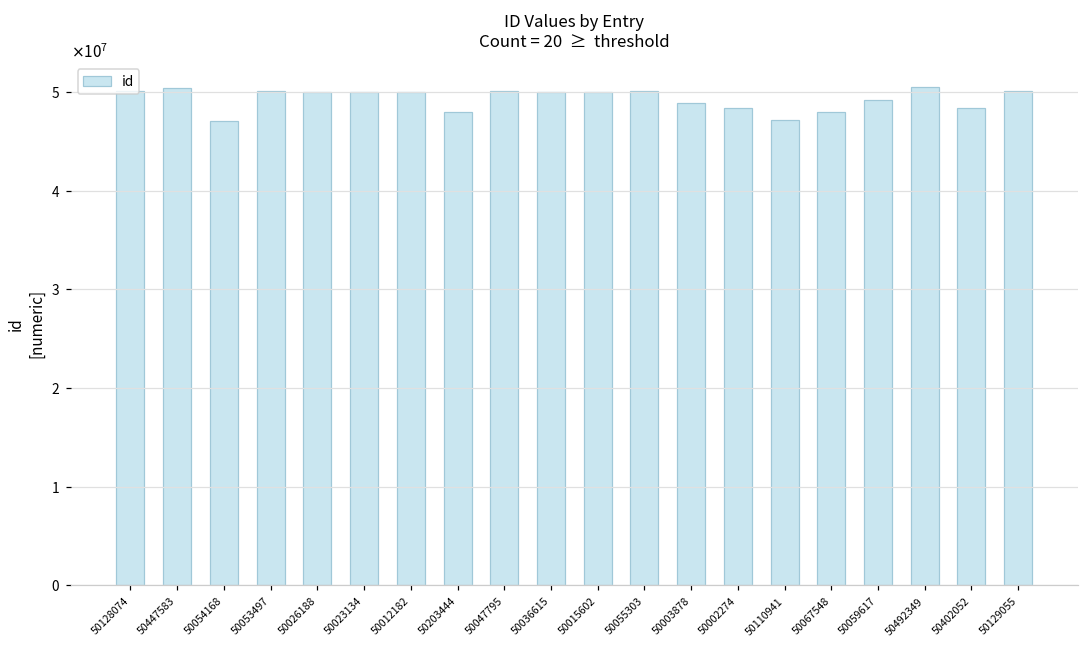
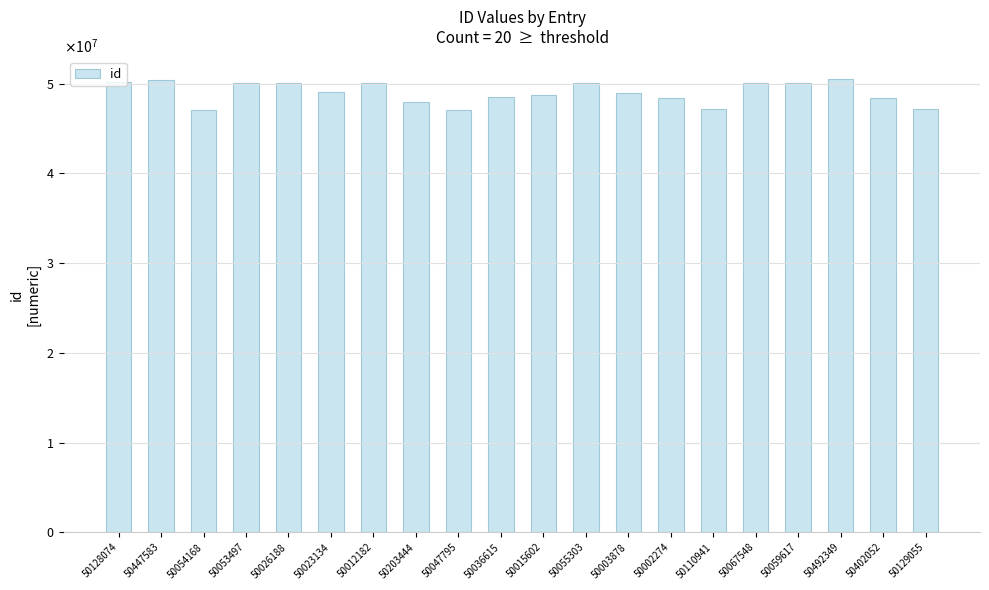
  {
    "50447583": 50000000,
    "50054168": 47000000,
    "50053497": 50000000,
    "50026188": 50000000,
-   "50023134": 50000000,
+   "50023134": 49000000,
    "50012182": 50000000,
    "50203444": 48000000,
-   "50047795": 50000000,
-   "50036615": 50000000,
-   "50015602": 50000000,
+   "50047795": 47000000,
+   "50036615": 49000000,
+   "50015602": 49000000,
    "50055303": 50000000,
    "50003878": 49000000,
    "50002274": 48000000,
    "50110941": 47000000,
-   "50067548": 48000000,
-   "50059617": 49000000,
+   "50067548": 50000000,
+   "50059617": 50000000,
    "50492349": 50000000,
    "50402052": 48000000,
-   "50129055": 50000000
+   "50129055": 47000000
  }
